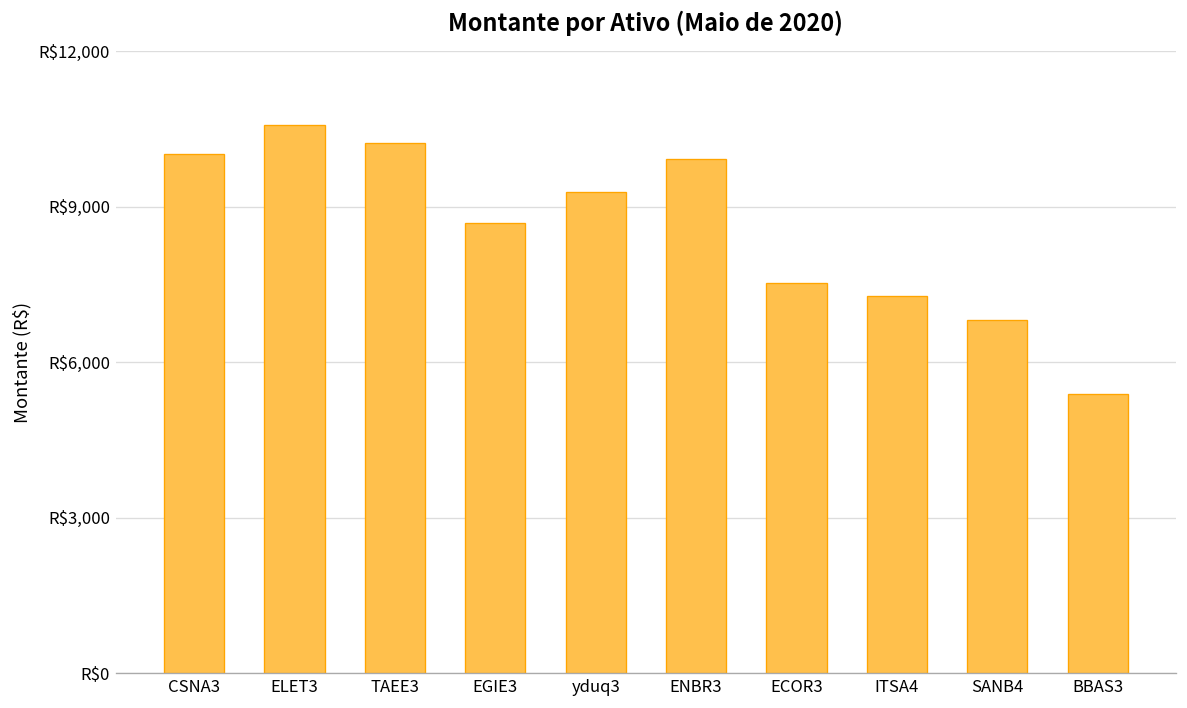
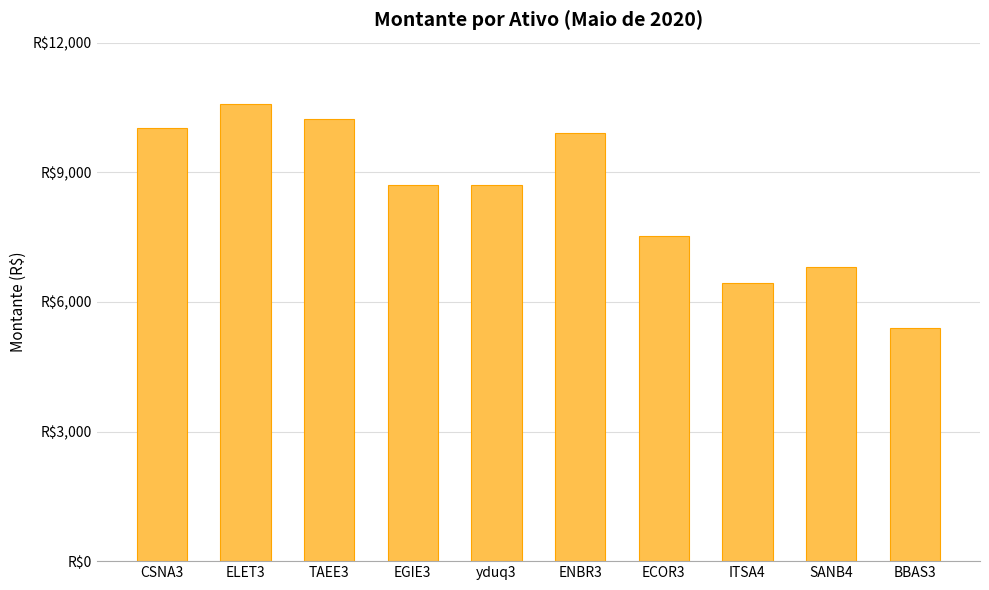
  {
    "CSNA3": "R$10,000",
    "ELET3": "R$10,600",
    "TAEE3": "R$10,200",
    "EGIE3": "R$8,700",
-   "yduq3": "R$9,300",
+   "yduq3": "R$8,700",
    "ENBR3": "R$9,900",
    "ECOR3": "R$7,500",
-   "ITSA4": "R$7,300",
+   "ITSA4": "R$6,400",
    "SANB4": "R$6,800",
    "BBAS3": "R$5,400"
  }
